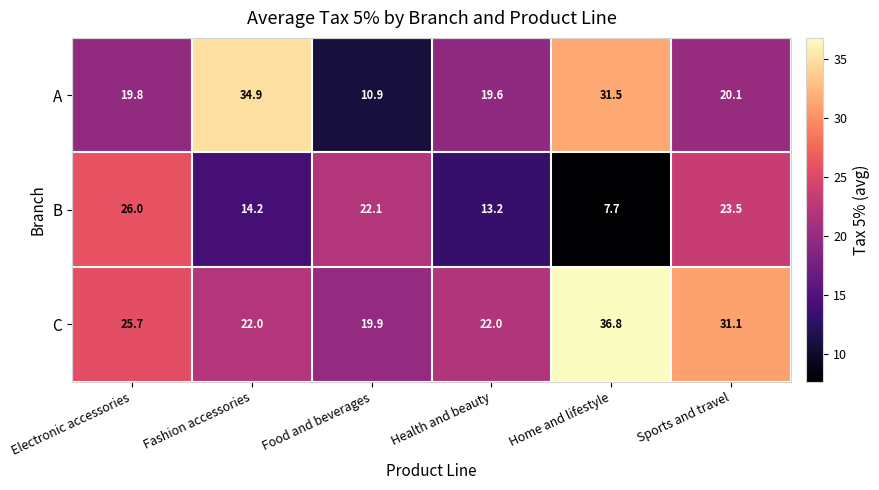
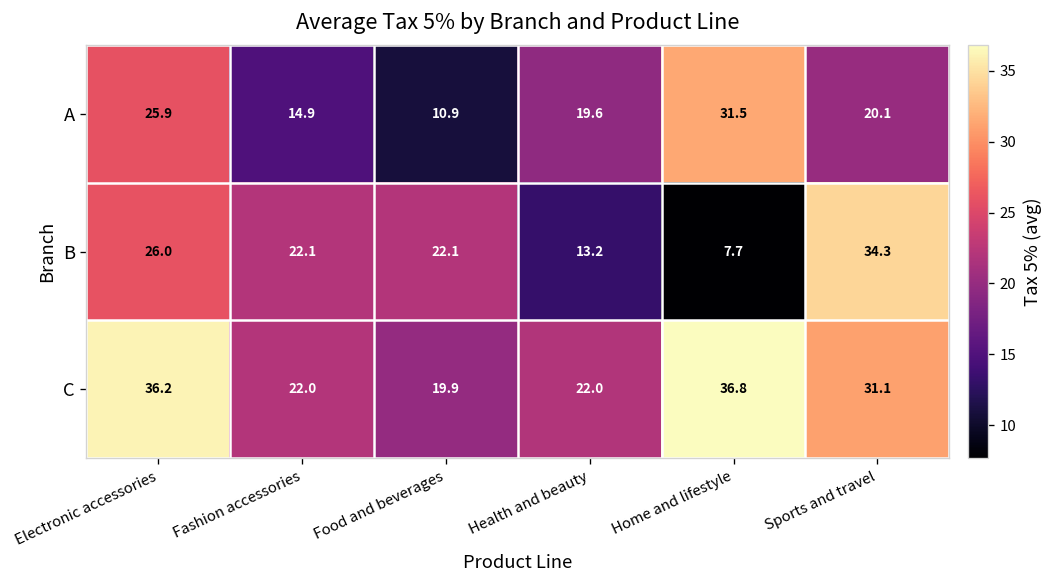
  {
    "A": {
-     "Electronic accessories": 19.8,
-     "Fashion accessories": 34.9,
+     "Electronic accessories": 25.9,
+     "Fashion accessories": 14.9,
      "Food and beverages": 10.9,
      "Health and beauty": 19.6,
      "Home and lifestyle": 31.5,
      "Sports and travel": 20.1
    },
    "B": {
      "Electronic accessories": 26.0,
-     "Fashion accessories": 14.2,
+     "Fashion accessories": 22.1,
      "Food and beverages": 22.1,
      "Health and beauty": 13.2,
      "Home and lifestyle": 7.7,
-     "Sports and travel": 23.5
+     "Sports and travel": 34.3
    },
    "C": {
-     "Electronic accessories": 25.7,
+     "Electronic accessories": 36.2,
      "Fashion accessories": 22.0,
      "Food and beverages": 19.9,
      "Health and beauty": 22.0,
      "Home and lifestyle": 36.8,
      "Sports and travel": 31.1
    }
  }
